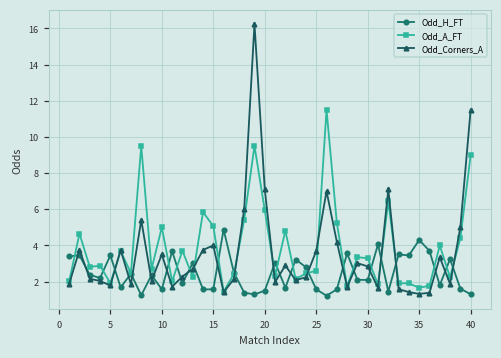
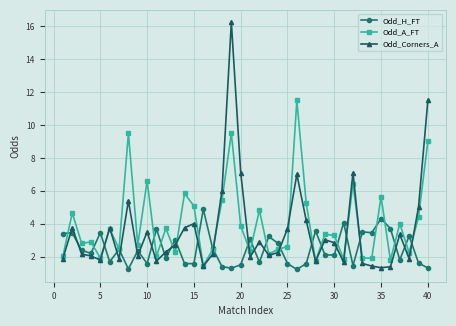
  {
    "Odd_A_FT": {
-     "10": 5.0,
+     "10": 6.6,
      "15": 5.1,
-     "20": 6.0,
+     "20": 3.9,
      "25": 2.6,
      "30": 3.3,
-     "35": 1.7,
+     "35": 5.6,
      "40": 9.0
    }
  }
